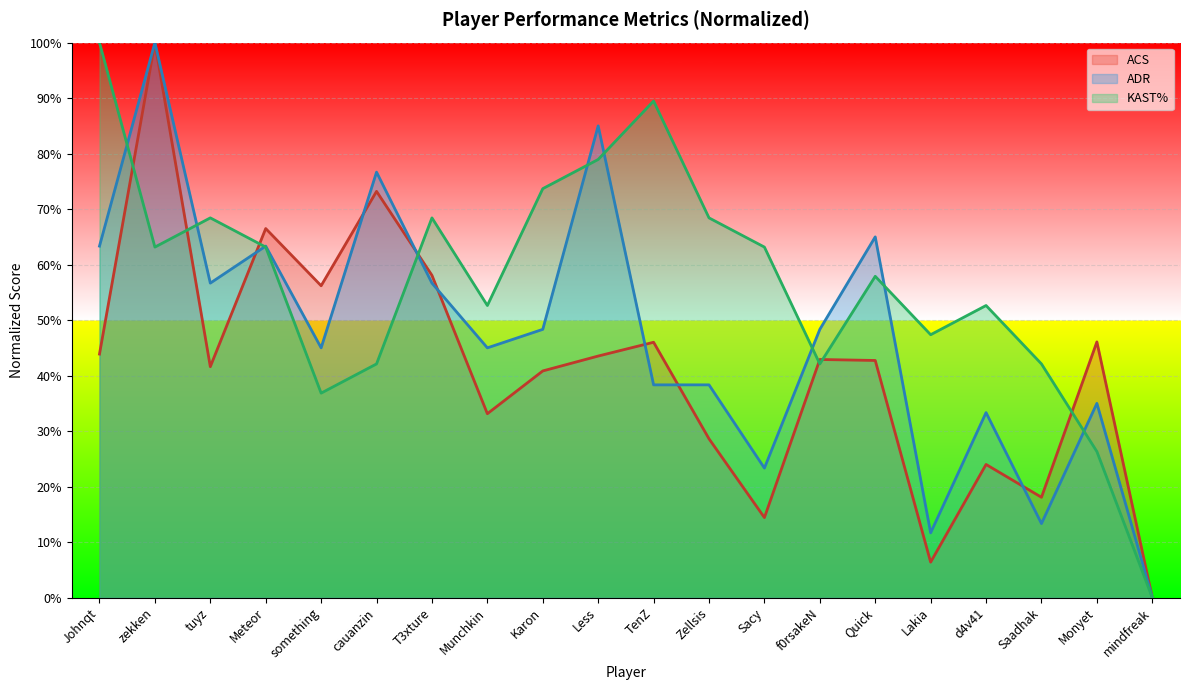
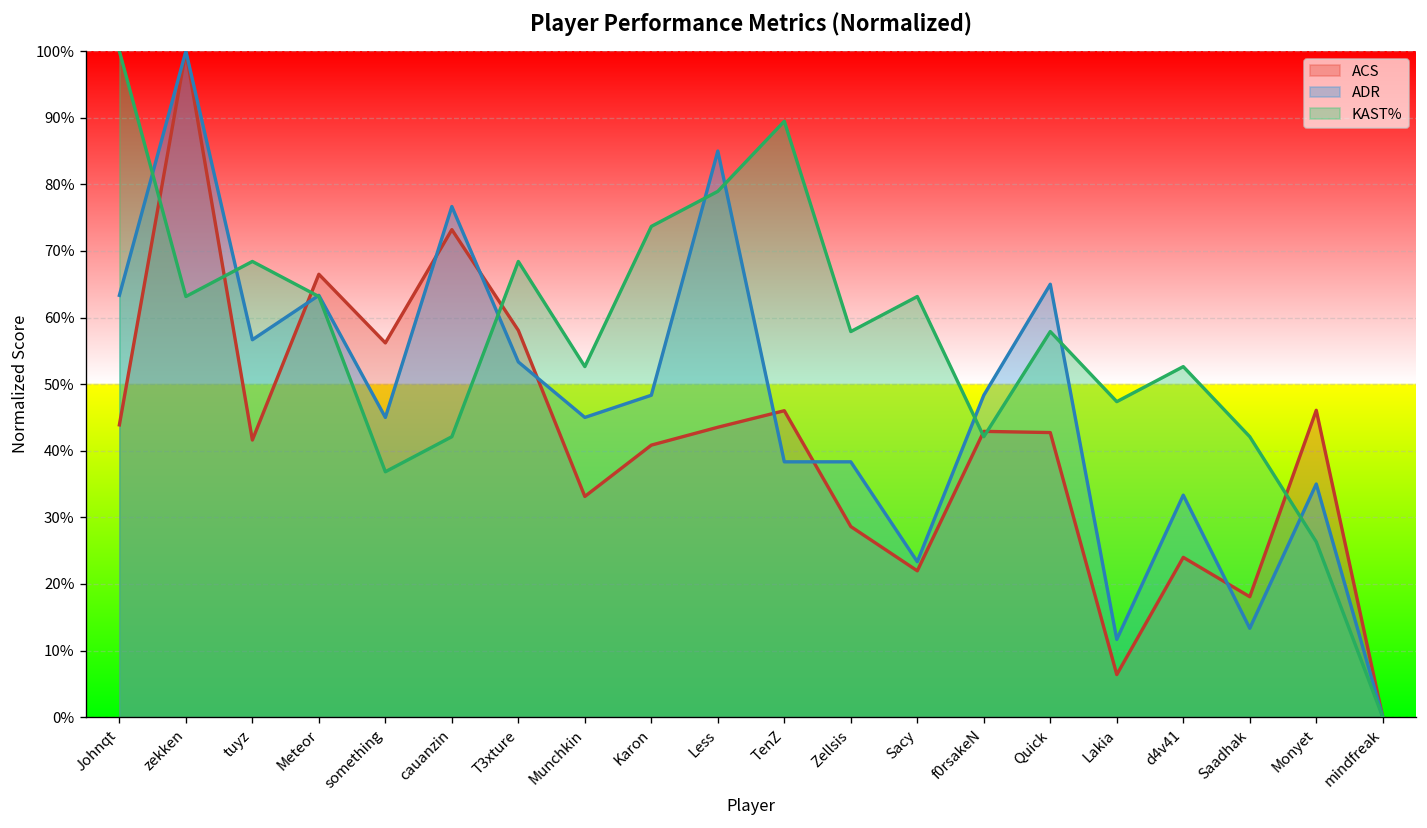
  {
    "ACS": {
      "Johnqt": "44%",
      "tuyz": "42%",
      "Meteor": "66%",
      "something": "56%",
      "cauanzin": "73%",
      "T3xture": "58%",
      "Munchkin": "33%",
      "Karon": "41%",
      "Less": "44%",
      "TenZ": "46%",
      "Zellsis": "29%",
-     "Sacy": "14%",
+     "Sacy": "22%",
      "f0rsakeN": "43%",
      "Quick": "43%",
      "Lakia": "6%",
      "d4v41": "24%",
      "Saadhak": "18%",
      "Monyet": "46%"
    },
    "ADR": {
      "Johnqt": "63%",
      "tuyz": "57%",
      "something": "45%",
      "cauanzin": "77%",
-     "T3xture": "57%",
+     "T3xture": "53%",
      "Munchkin": "45%",
      "Karon": "48%",
      "Less": "85%",
      "TenZ": "38%",
      "Zellsis": "38%",
      "Sacy": "23%",
      "f0rsakeN": "48%",
      "Quick": "65%",
      "Lakia": "12%",
      "d4v41": "33%",
      "Saadhak": "13%",
      "Monyet": "35%"
    },
    "KAST%": {
      "Johnqt": "100%",
      "zekken": "63%",
      "tuyz": "68%",
      "something": "37%",
      "cauanzin": "42%",
      "T3xture": "68%",
      "Munchkin": "53%",
      "Karon": "74%",
      "Less": "79%",
      "TenZ": "89%",
-     "Zellsis": "68%",
+     "Zellsis": "58%",
      "Sacy": "63%",
      "f0rsakeN": "42%",
      "Quick": "58%",
      "Lakia": "47%",
      "d4v41": "53%",
      "Saadhak": "42%",
      "Monyet": "26%"
    }
  }
